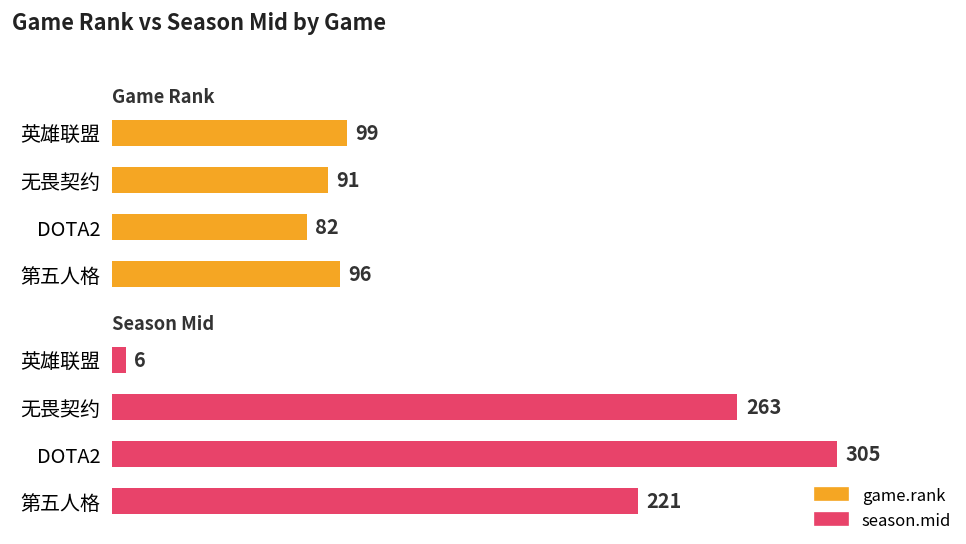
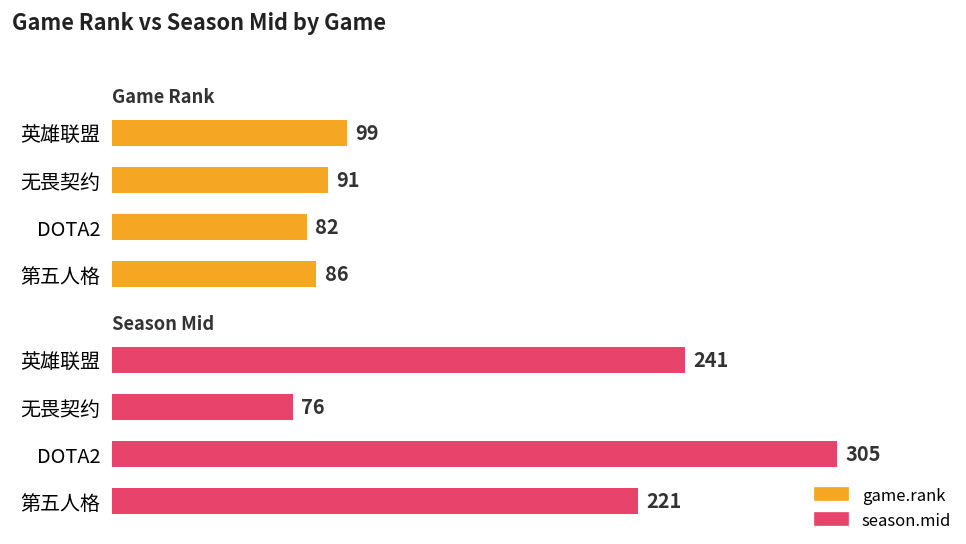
  {
    "Game Rank": {
      "英雄联盟": 99,
      "无畏契约": 91,
      "DOTA2": 82,
-     "第五人格": 96
+     "第五人格": 86
    },
    "Season Mid": {
-     "英雄联盟": 6,
-     "无畏契约": 263,
+     "英雄联盟": 241,
+     "无畏契约": 76,
      "DOTA2": 305,
      "第五人格": 221
    }
  }
